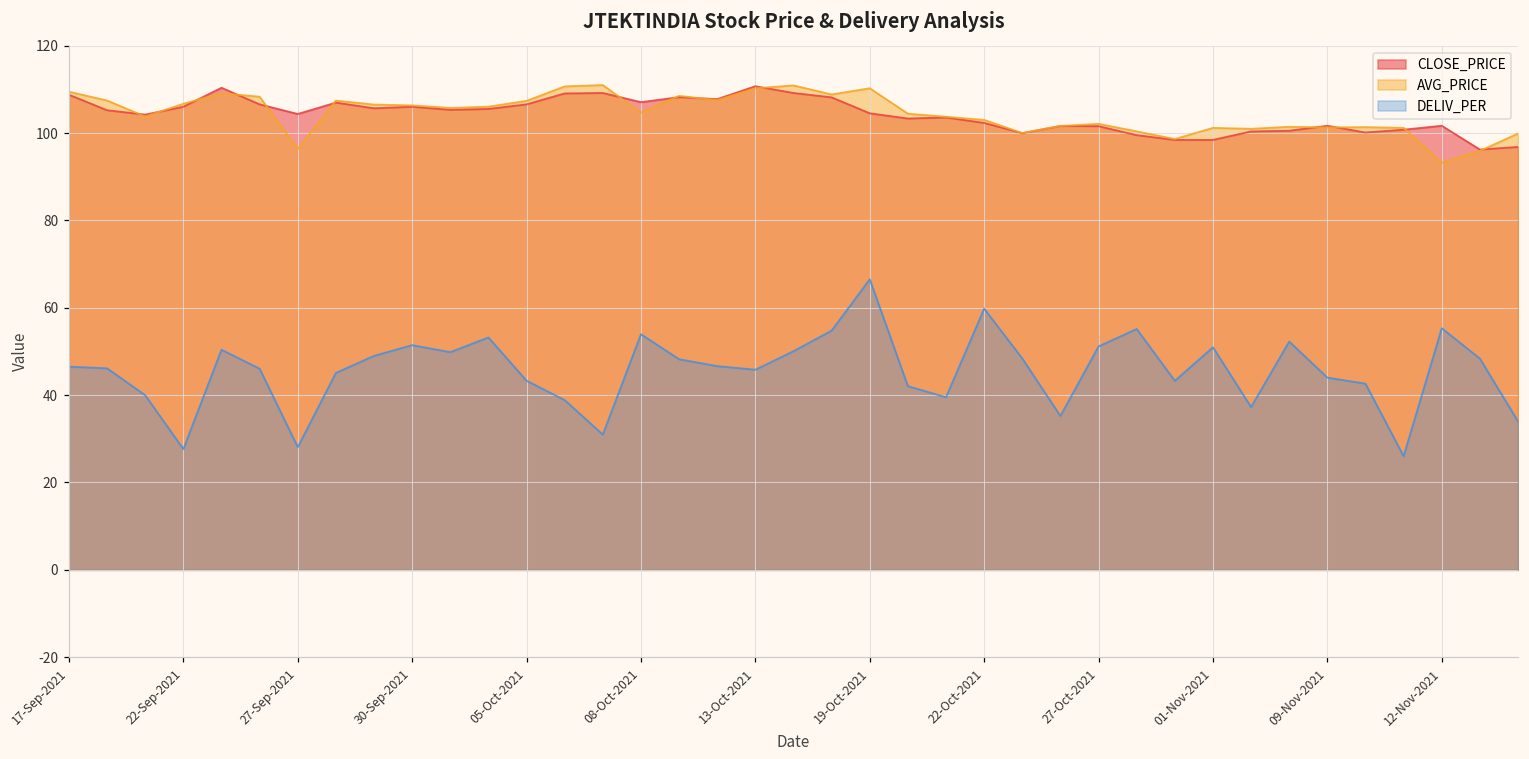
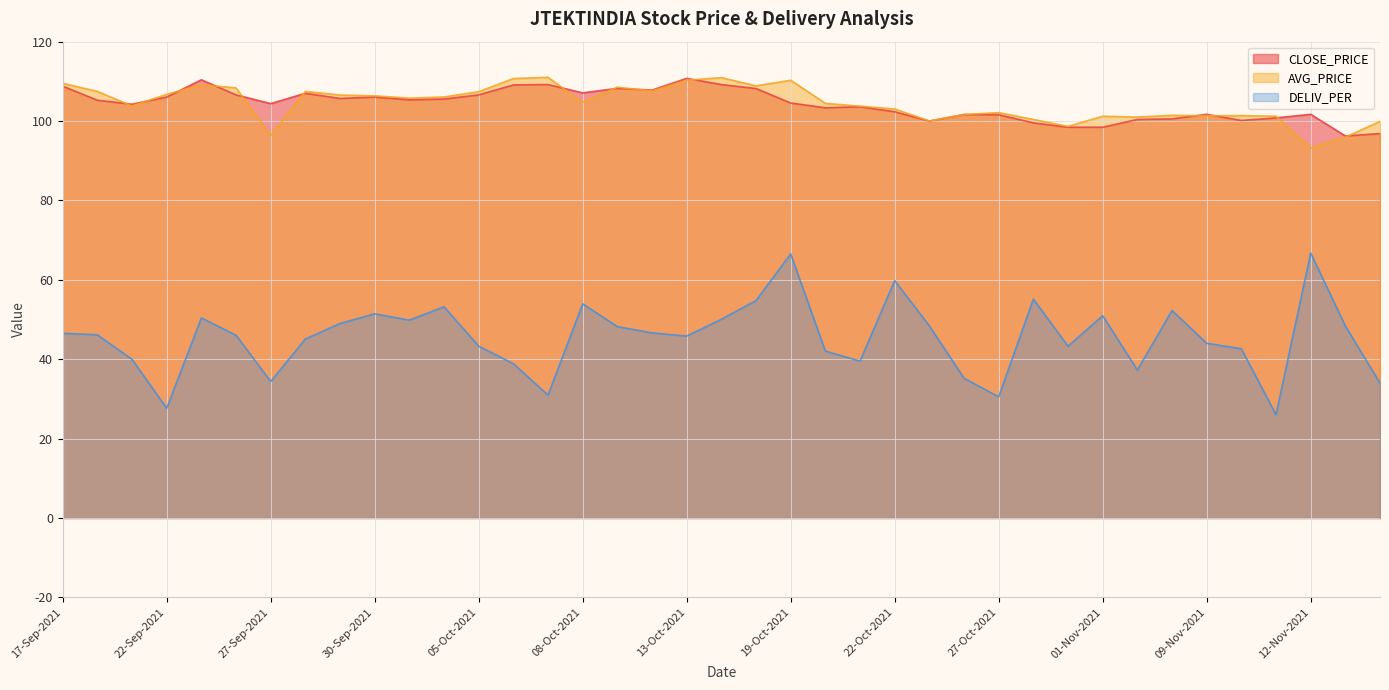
  {
    "CLOSE_PRICE": {
      "17-Sep-2021": 109,
      "22-Sep-2021": 106,
      "27-Sep-2021": 104,
      "05-Oct-2021": 107,
      "08-Oct-2021": 107,
      "19-Oct-2021": 105,
      "22-Oct-2021": 102,
      "01-Nov-2021": 98,
      "12-Nov-2021": 102
    },
    "AVG_PRICE": {
      "17-Sep-2021": 110,
      "22-Sep-2021": 107,
      "27-Sep-2021": 96,
      "05-Oct-2021": 107,
      "08-Oct-2021": 105,
      "19-Oct-2021": 110,
      "22-Oct-2021": 103,
      "01-Nov-2021": 101,
      "12-Nov-2021": 93
    },
    "DELIV_PER": {
      "17-Sep-2021": 47,
      "22-Sep-2021": 28,
-     "27-Sep-2021": 28,
+     "27-Sep-2021": 34,
      "30-Sep-2021": 51,
      "05-Oct-2021": 43,
      "08-Oct-2021": 54,
      "13-Oct-2021": 46,
      "19-Oct-2021": 67,
      "22-Oct-2021": 60,
-     "27-Oct-2021": 51,
+     "27-Oct-2021": 31,
      "01-Nov-2021": 51,
      "09-Nov-2021": 44,
-     "12-Nov-2021": 55
+     "12-Nov-2021": 67
    }
  }
